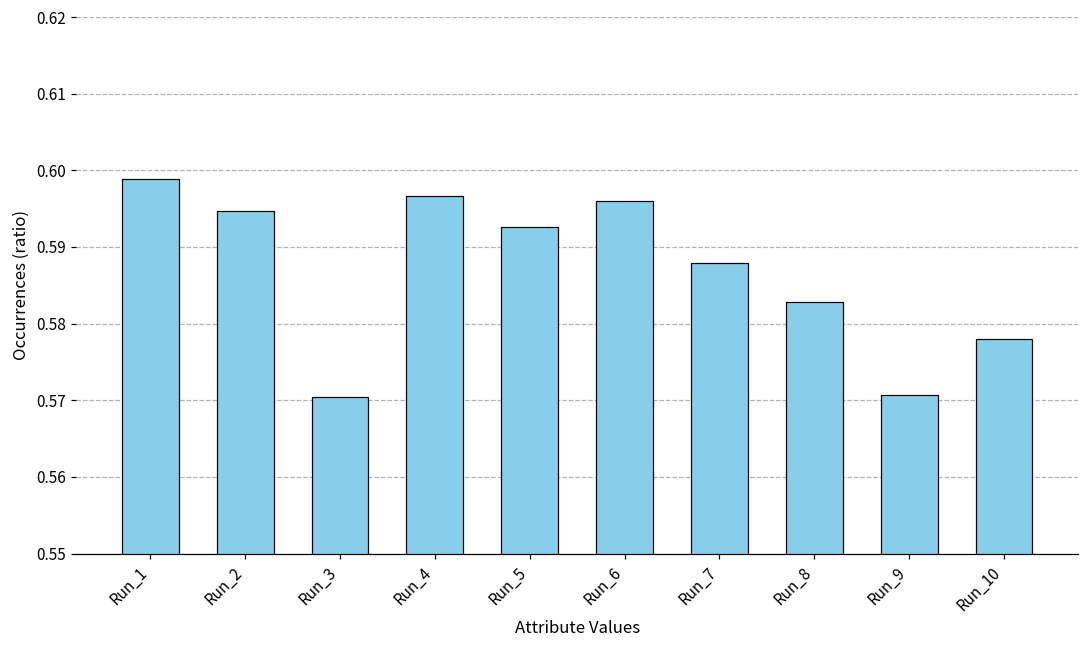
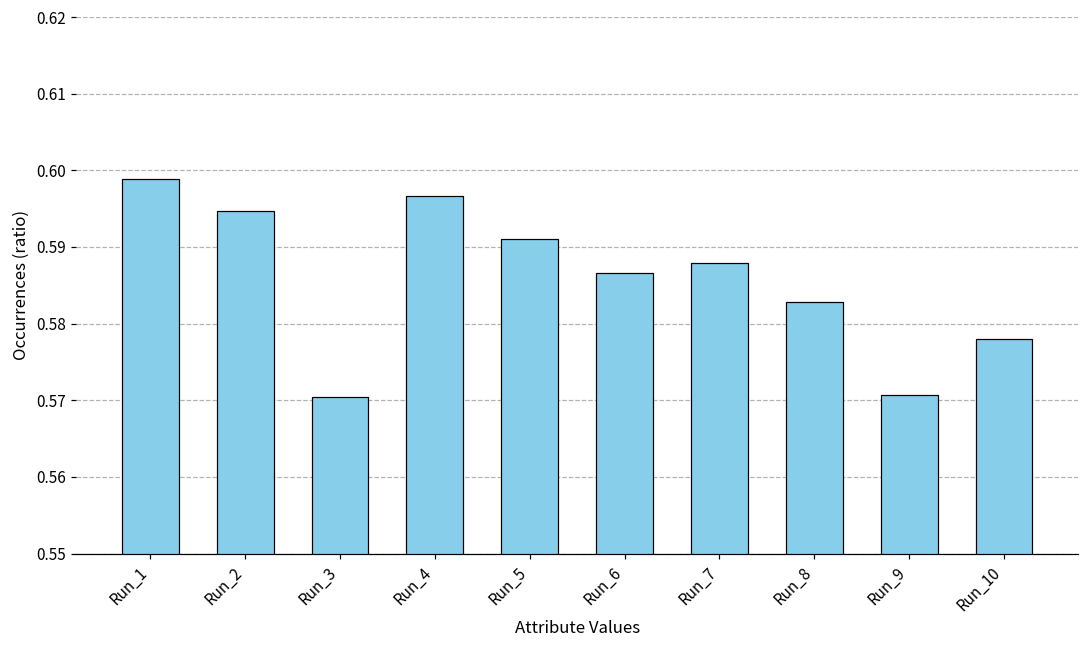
  {
    "Run_1": 0.599,
    "Run_2": 0.595,
    "Run_3": 0.570,
    "Run_4": 0.597,
-   "Run_5": 0.593,
-   "Run_6": 0.596,
+   "Run_5": 0.591,
+   "Run_6": 0.587,
    "Run_7": 0.588,
    "Run_8": 0.583,
    "Run_9": 0.571,
    "Run_10": 0.578
  }
